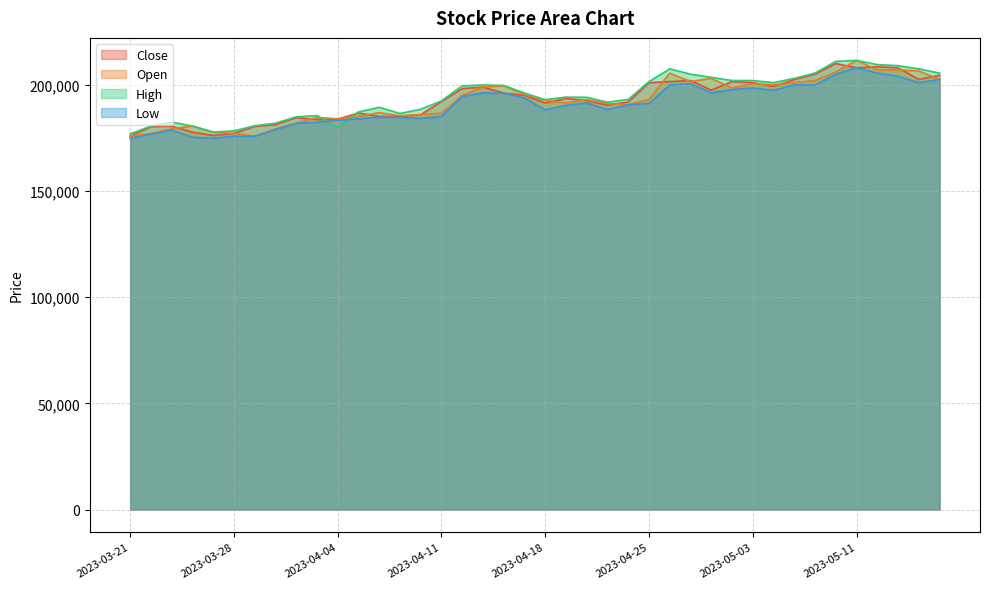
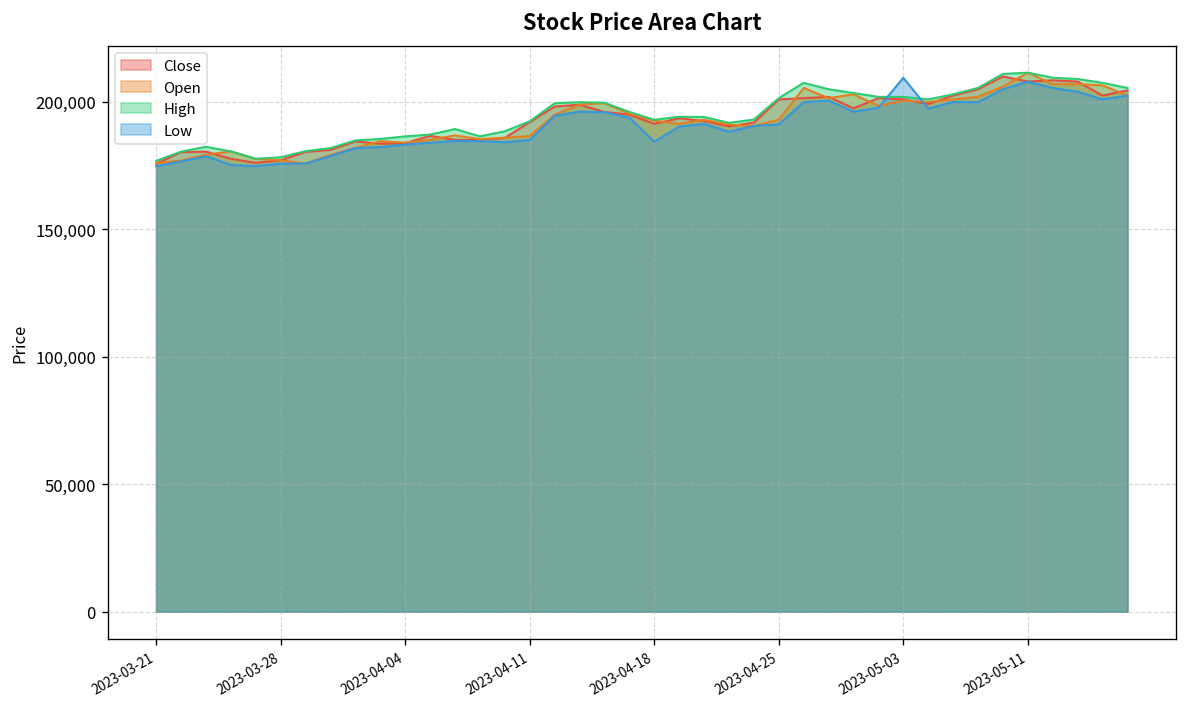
  {
    "High": {
-     "2023-04-04": "180,000"
+     "2023-04-04": "187,000"
    },
    "Low": {
      "2023-03-28": "176,000",
      "2023-04-11": "185,000",
-     "2023-04-18": "188,000",
+     "2023-04-18": "184,000",
      "2023-04-25": "191,000",
-     "2023-05-03": "199,000"
+     "2023-05-03": "209,000"
    }
  }
